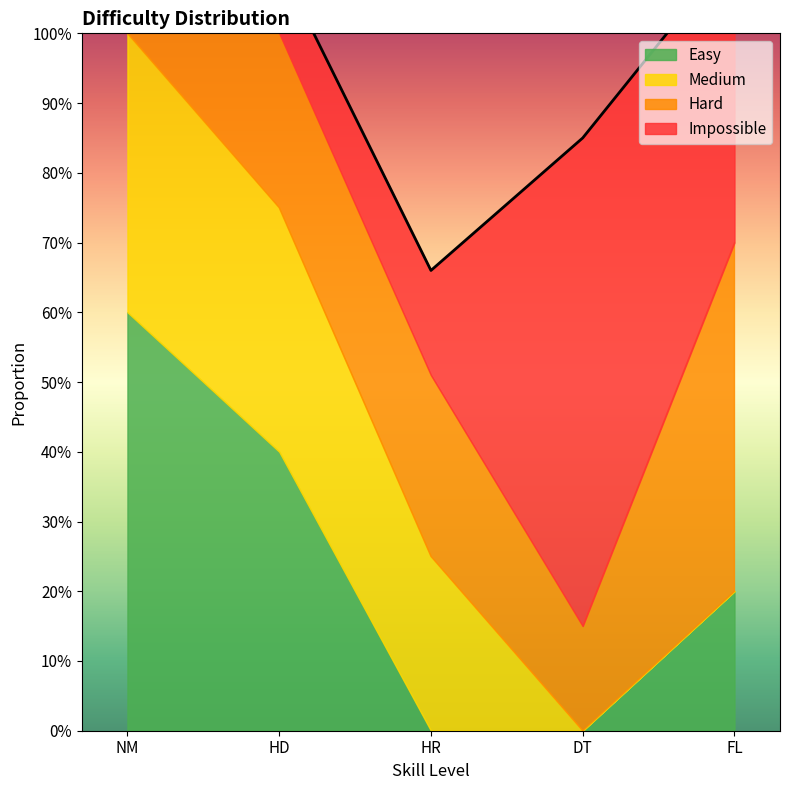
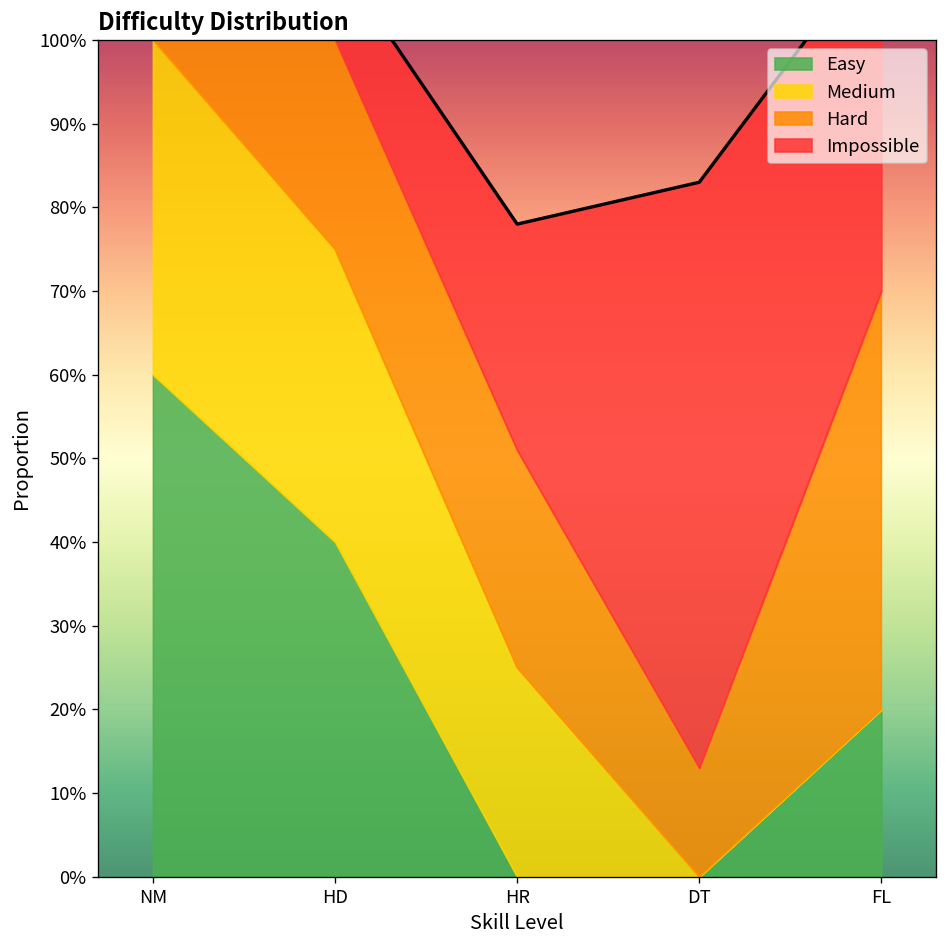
  {
    "Easy": {
      "NM": "60%",
      "HD": "40%",
      "HR": "0%"
    },
    "Medium": {
      "NM": "40%",
      "HD": "35%",
      "HR": "25%"
    },
    "Hard": {
      "HD": "25%",
      "HR": "26%",
-     "DT": "15%",
+     "DT": "13%",
      "FL": "50%"
    },
    "Impossible": {
-     "HR": "15%",
+     "HR": "27%",
      "DT": "70%"
    }
  }
